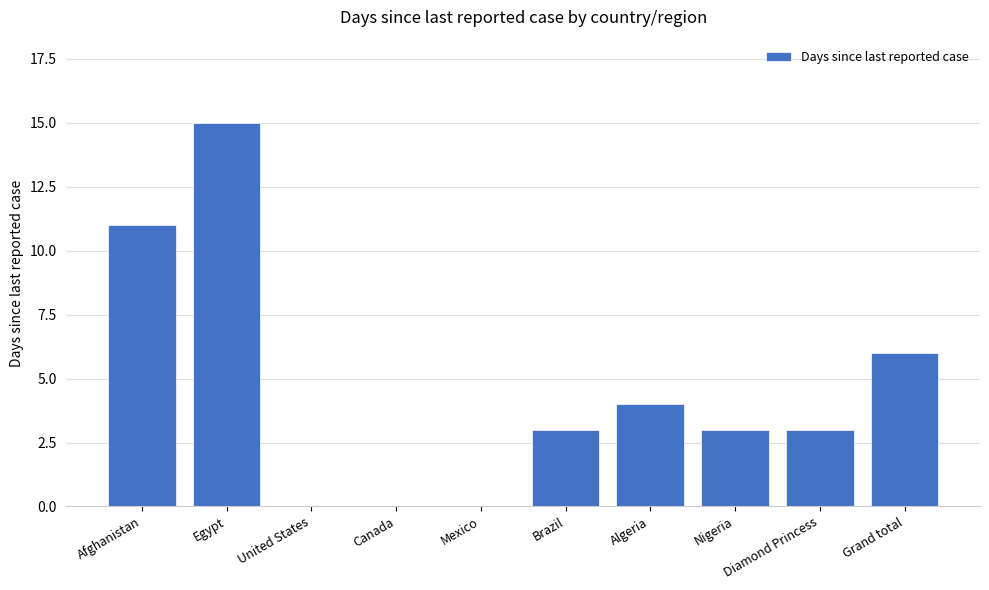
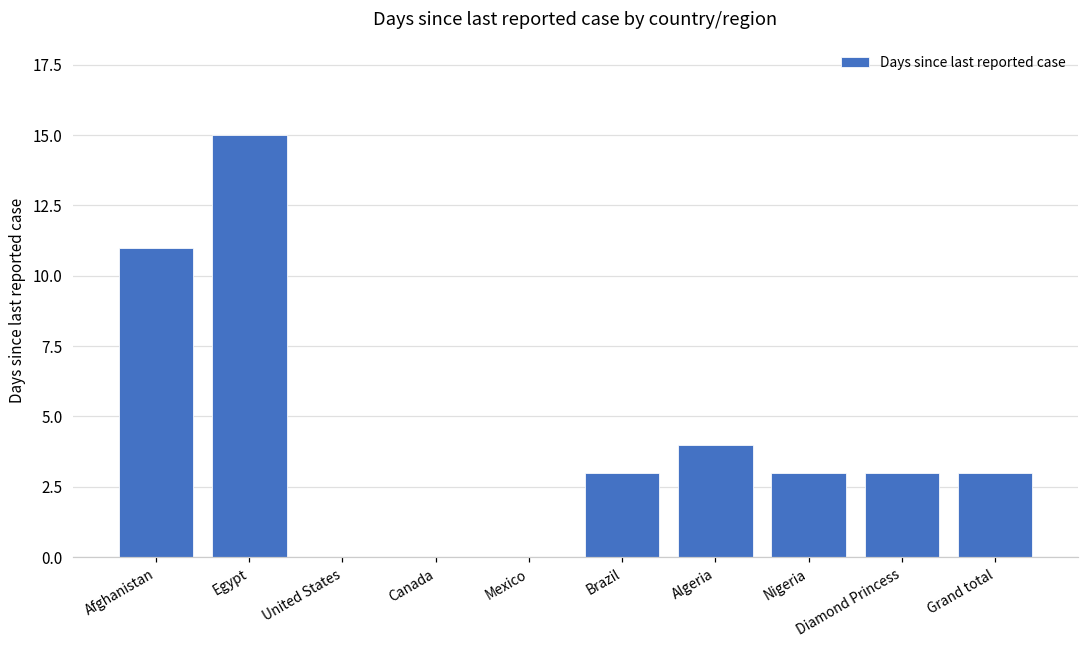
  {
    "Afghanistan": 11,
    "Egypt": 15,
    "United States": 0,
    "Canada": 0,
    "Mexico": 0,
    "Brazil": 3,
    "Algeria": 4,
    "Nigeria": 3,
    "Diamond Princess": 3,
-   "Grand total": 6
+   "Grand total": 3
  }
